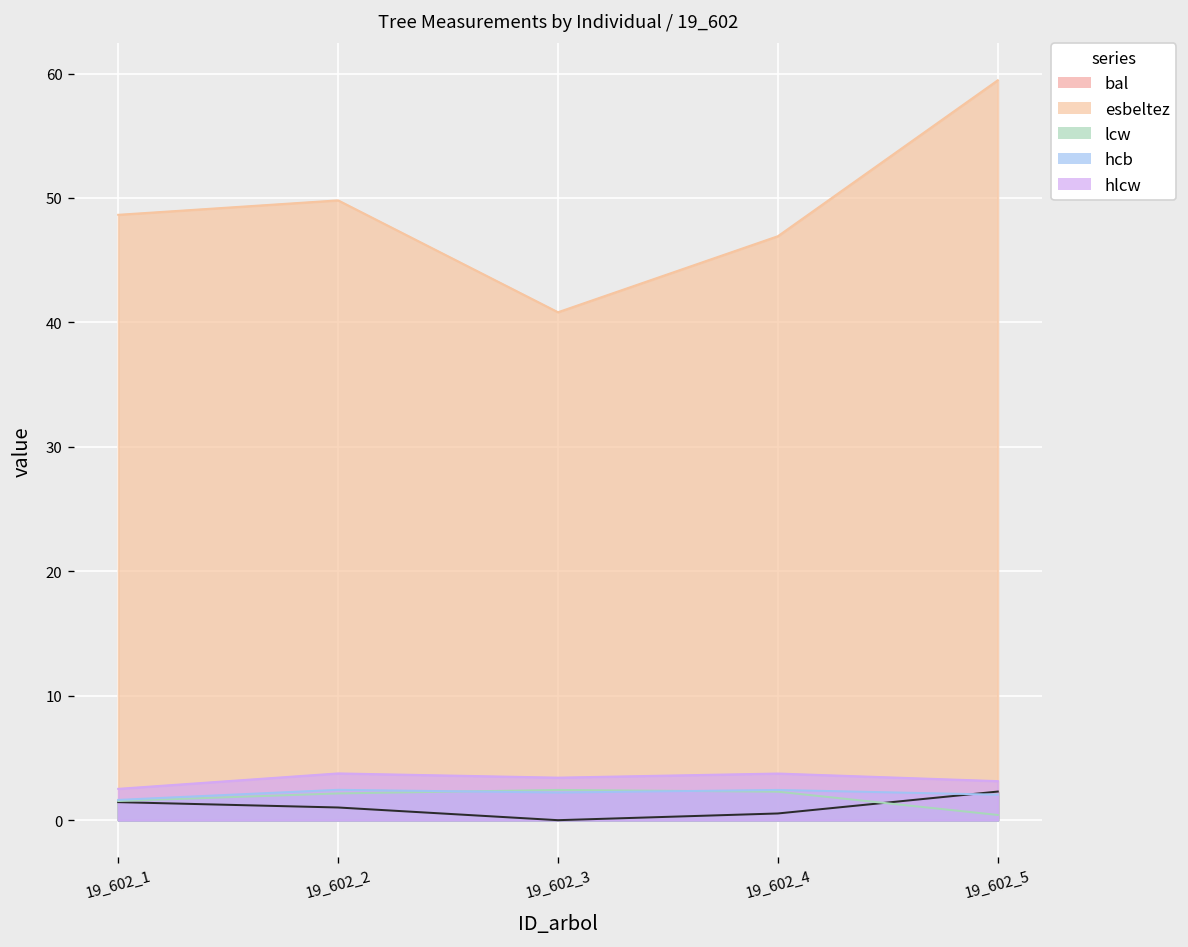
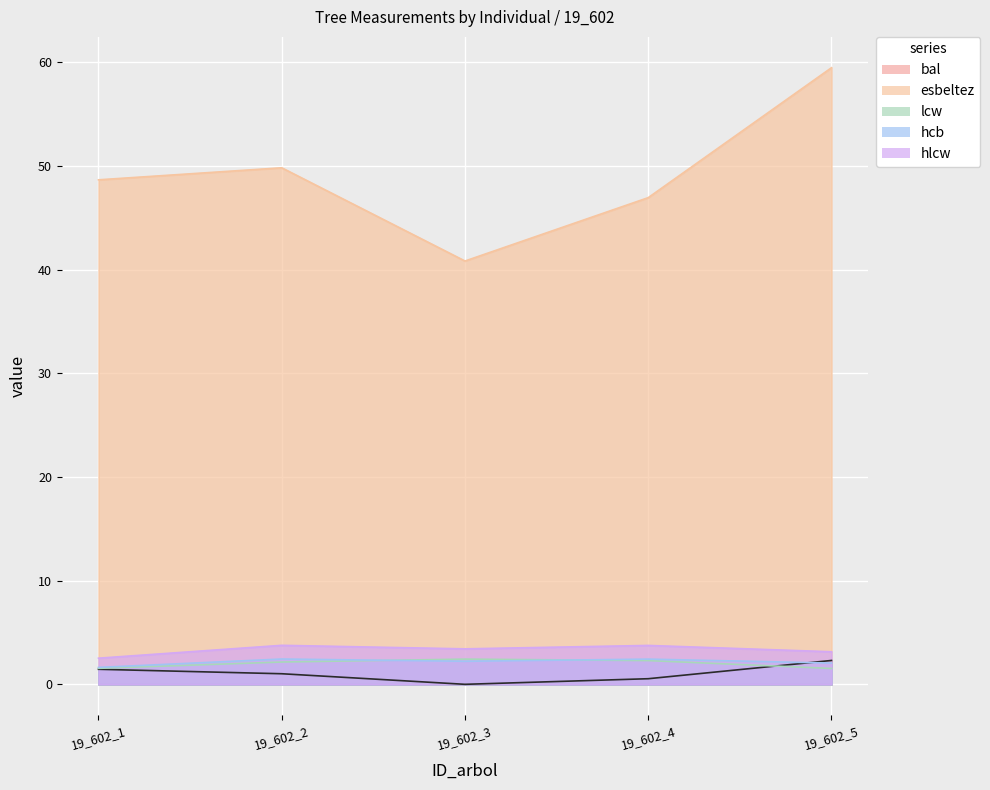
  {
    "lcw": {
      "19_602_2": 2.2,
-     "19_602_5": 0.4
+     "19_602_5": 1.5
    }
  }
